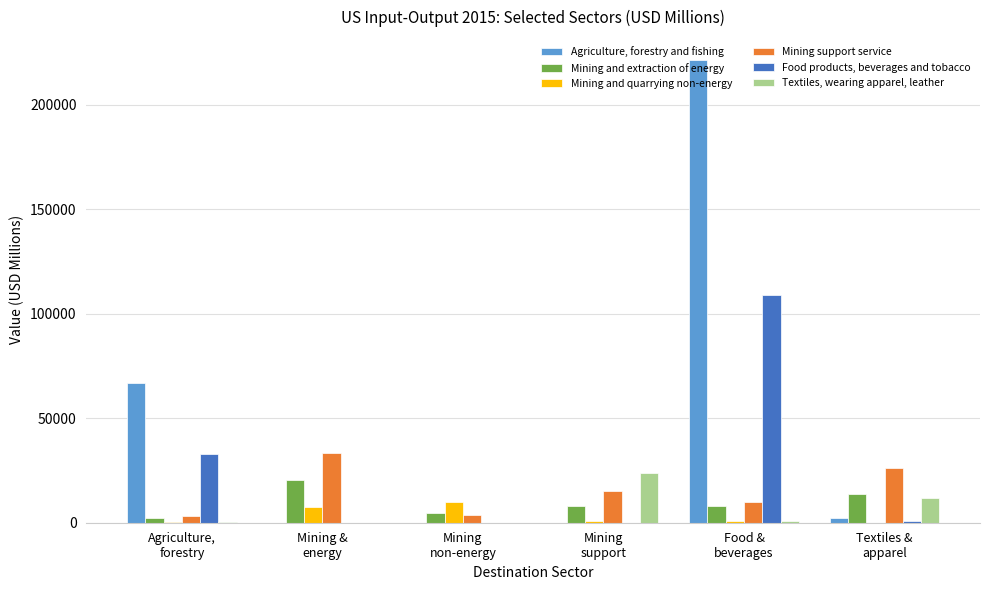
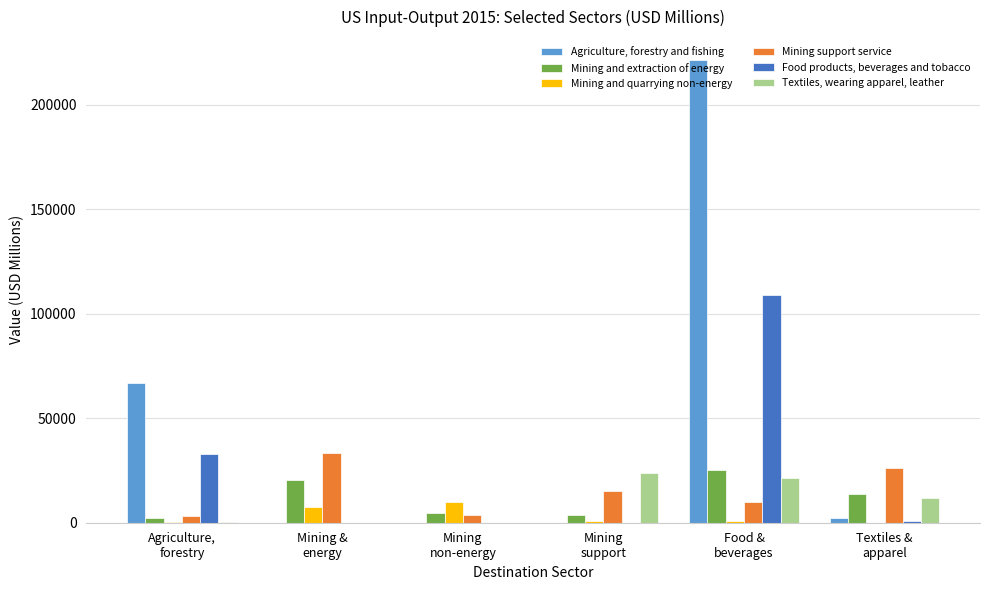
  {
    "Mining and extraction of energy": {
      "Agriculture, forestry": 2000,
      "Mining & energy": 21000,
      "Mining non-energy": 5000,
-     "Mining support": 8000,
-     "Food & beverages": 8000,
+     "Mining support": 4000,
+     "Food & beverages": 25000,
      "Textiles & apparel": 14000
    },
    "Mining and quarrying non-energy": {
      "Mining & energy": 7000,
      "Mining non-energy": 10000
    },
    "Mining support service": {
      "Agriculture, forestry": 3000,
      "Mining & energy": 34000,
      "Mining non-energy": 4000,
      "Mining support": 15000,
      "Food & beverages": 10000,
      "Textiles & apparel": 26000
    },
    "Textiles, wearing apparel, leather": {
      "Mining support": 24000,
-     "Food & beverages": 1000,
+     "Food & beverages": 21000,
      "Textiles & apparel": 12000
    }
  }
